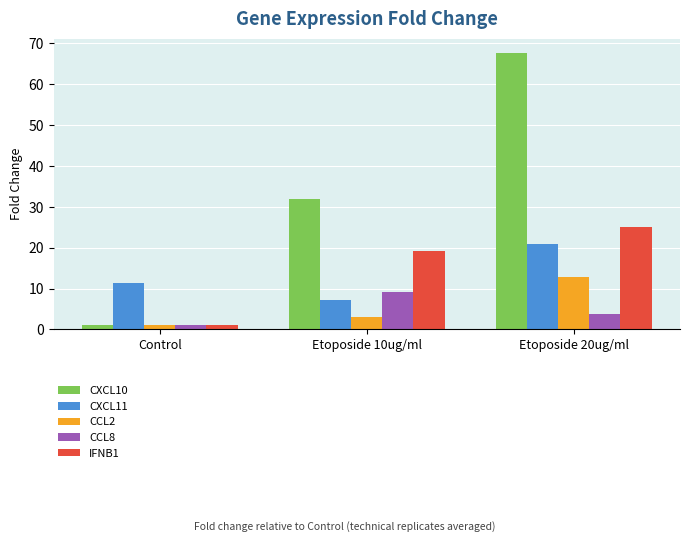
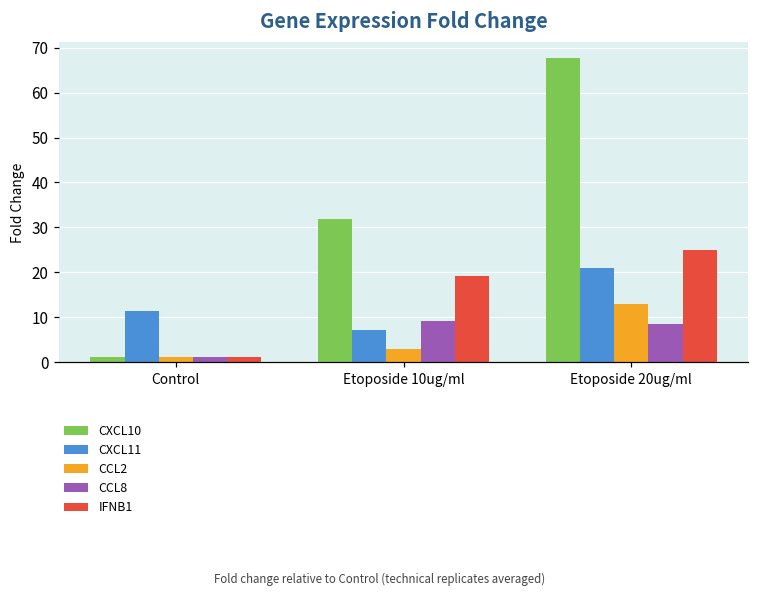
  {
    "CXCL10": {
      "Control": 1,
      "Etoposide 10ug/ml": 32,
      "Etoposide 20ug/ml": 68
    },
    "CXCL11": {
      "Control": 11,
      "Etoposide 10ug/ml": 7,
      "Etoposide 20ug/ml": 21
    },
    "CCL2": {
      "Control": 1,
      "Etoposide 10ug/ml": 3,
      "Etoposide 20ug/ml": 13
    },
    "CCL8": {
      "Control": 1,
      "Etoposide 10ug/ml": 9,
-     "Etoposide 20ug/ml": 4
+     "Etoposide 20ug/ml": 8
    },
    "IFNB1": {
      "Control": 1,
      "Etoposide 10ug/ml": 19,
      "Etoposide 20ug/ml": 25
    }
  }
